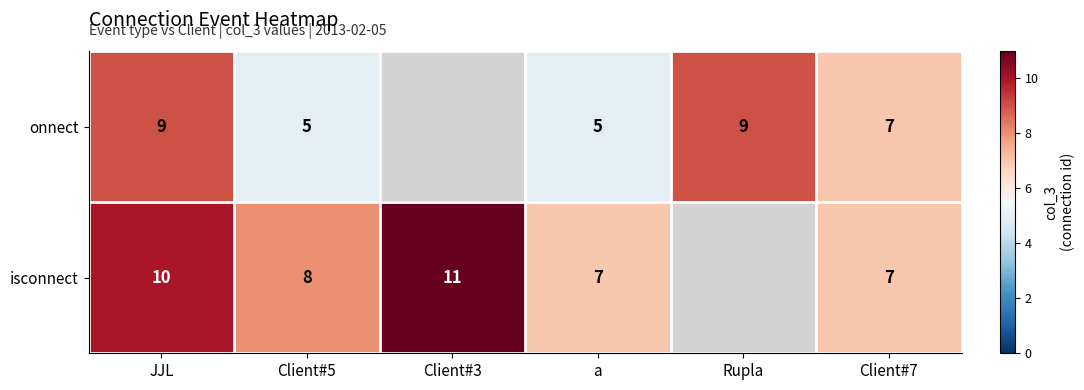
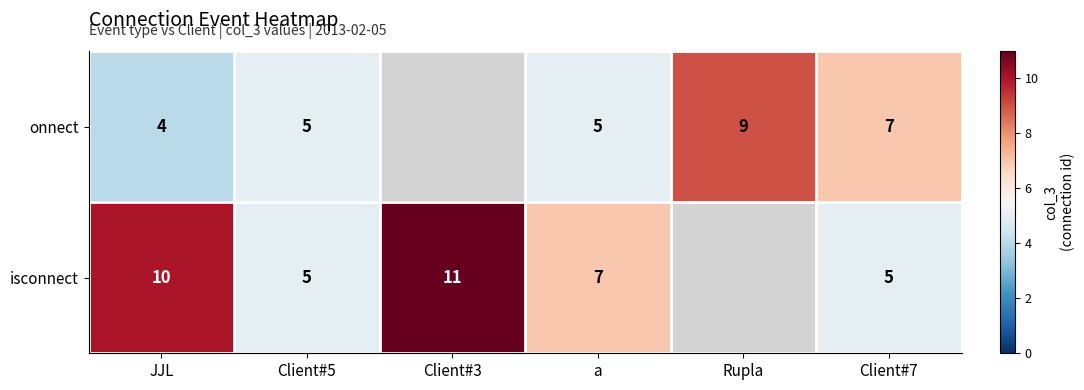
  {
    "onnect": {
-     "JJL": 9,
+     "JJL": 4,
      "Client#5": 5,
      "a": 5,
      "Rupla": 9,
      "Client#7": 7
    },
    "isconnect": {
      "JJL": 10,
-     "Client#5": 8,
+     "Client#5": 5,
      "Client#3": 11,
      "a": 7,
-     "Client#7": 7
+     "Client#7": 5
    }
  }
